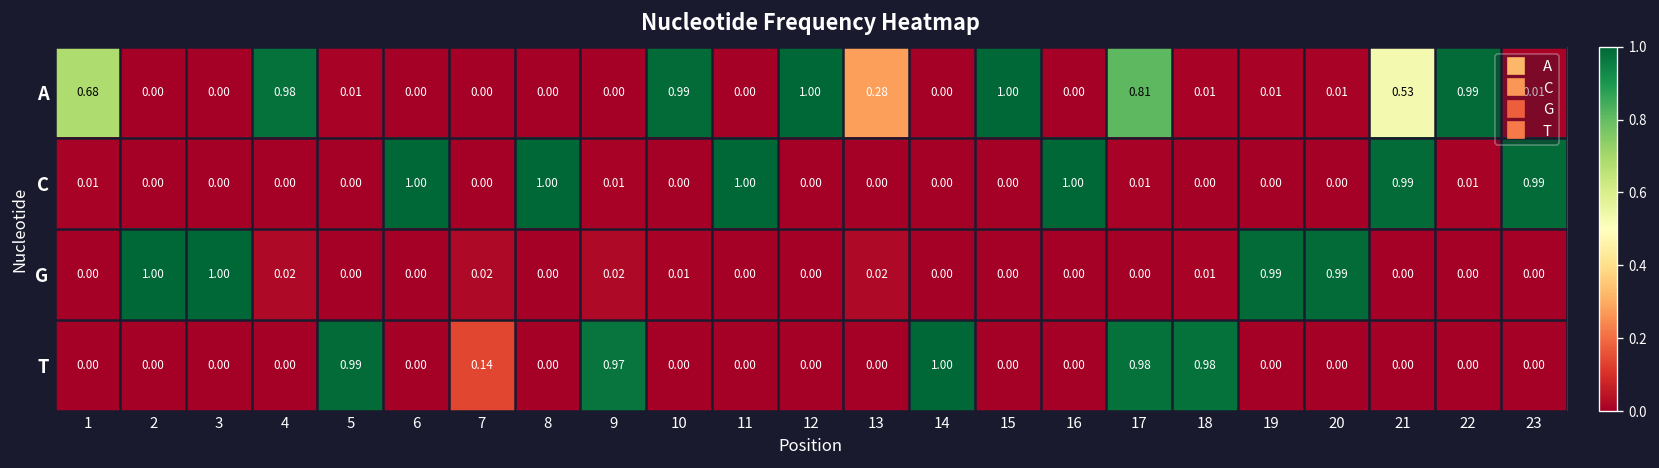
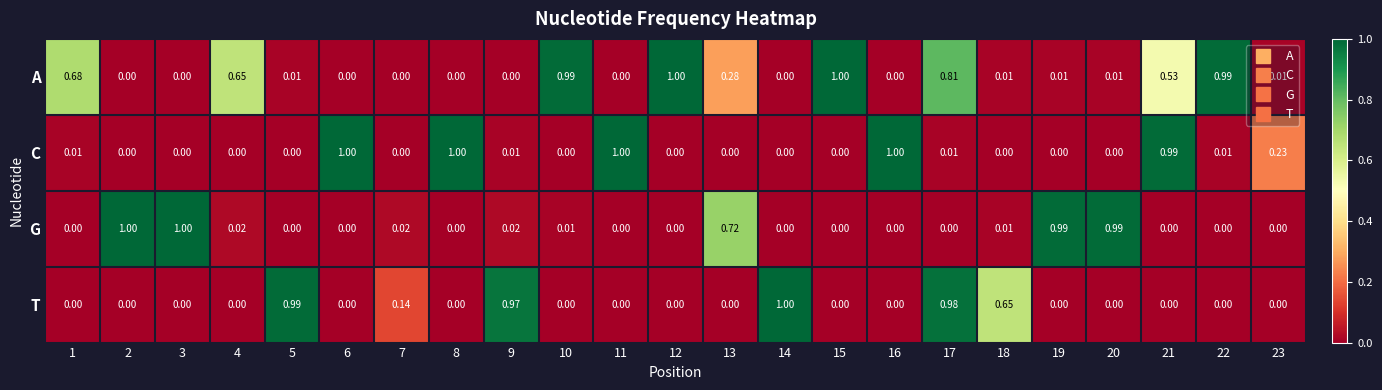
  {
    "A": {
      "1": 0.68,
      "2": 0.00,
      "3": 0.00,
-     "4": 0.98,
+     "4": 0.65,
      "5": 0.01,
      "6": 0.00,
      "7": 0.00,
      "8": 0.00,
      "9": 0.00,
      "10": 0.99,
      "11": 0.00,
      "12": 1.00,
      "13": 0.28,
      "14": 0.00,
      "15": 1.00,
      "16": 0.00,
      "17": 0.81,
      "18": 0.01,
      "19": 0.01,
      "20": 0.01,
      "21": 0.53,
      "22": 0.99
    },
    "C": {
      "1": 0.01,
      "2": 0.00,
      "3": 0.00,
      "4": 0.00,
      "5": 0.00,
      "6": 1.00,
      "7": 0.00,
      "8": 1.00,
      "9": 0.01,
      "10": 0.00,
      "11": 1.00,
      "12": 0.00,
      "13": 0.00,
      "14": 0.00,
      "15": 0.00,
      "16": 1.00,
      "17": 0.01,
      "18": 0.00,
      "19": 0.00,
      "20": 0.00,
      "21": 0.99,
      "22": 0.01,
-     "23": 0.99
+     "23": 0.23
    },
    "G": {
      "1": 0.00,
      "2": 1.00,
      "3": 1.00,
      "4": 0.02,
      "5": 0.00,
      "6": 0.00,
      "7": 0.02,
      "8": 0.00,
      "9": 0.02,
      "10": 0.01,
      "11": 0.00,
      "12": 0.00,
-     "13": 0.02,
+     "13": 0.72,
      "14": 0.00,
      "15": 0.00,
      "16": 0.00,
      "17": 0.00,
      "18": 0.01,
      "19": 0.99,
      "20": 0.99,
      "21": 0.00,
      "22": 0.00,
      "23": 0.00
    },
    "T": {
      "1": 0.00,
      "2": 0.00,
      "3": 0.00,
      "4": 0.00,
      "5": 0.99,
      "6": 0.00,
      "7": 0.14,
      "8": 0.00,
      "9": 0.97,
      "10": 0.00,
      "11": 0.00,
      "12": 0.00,
      "13": 0.00,
      "14": 1.00,
      "15": 0.00,
      "16": 0.00,
      "17": 0.98,
-     "18": 0.98,
+     "18": 0.65,
      "19": 0.00,
      "20": 0.00,
      "21": 0.00,
      "22": 0.00,
      "23": 0.00
    }
  }
